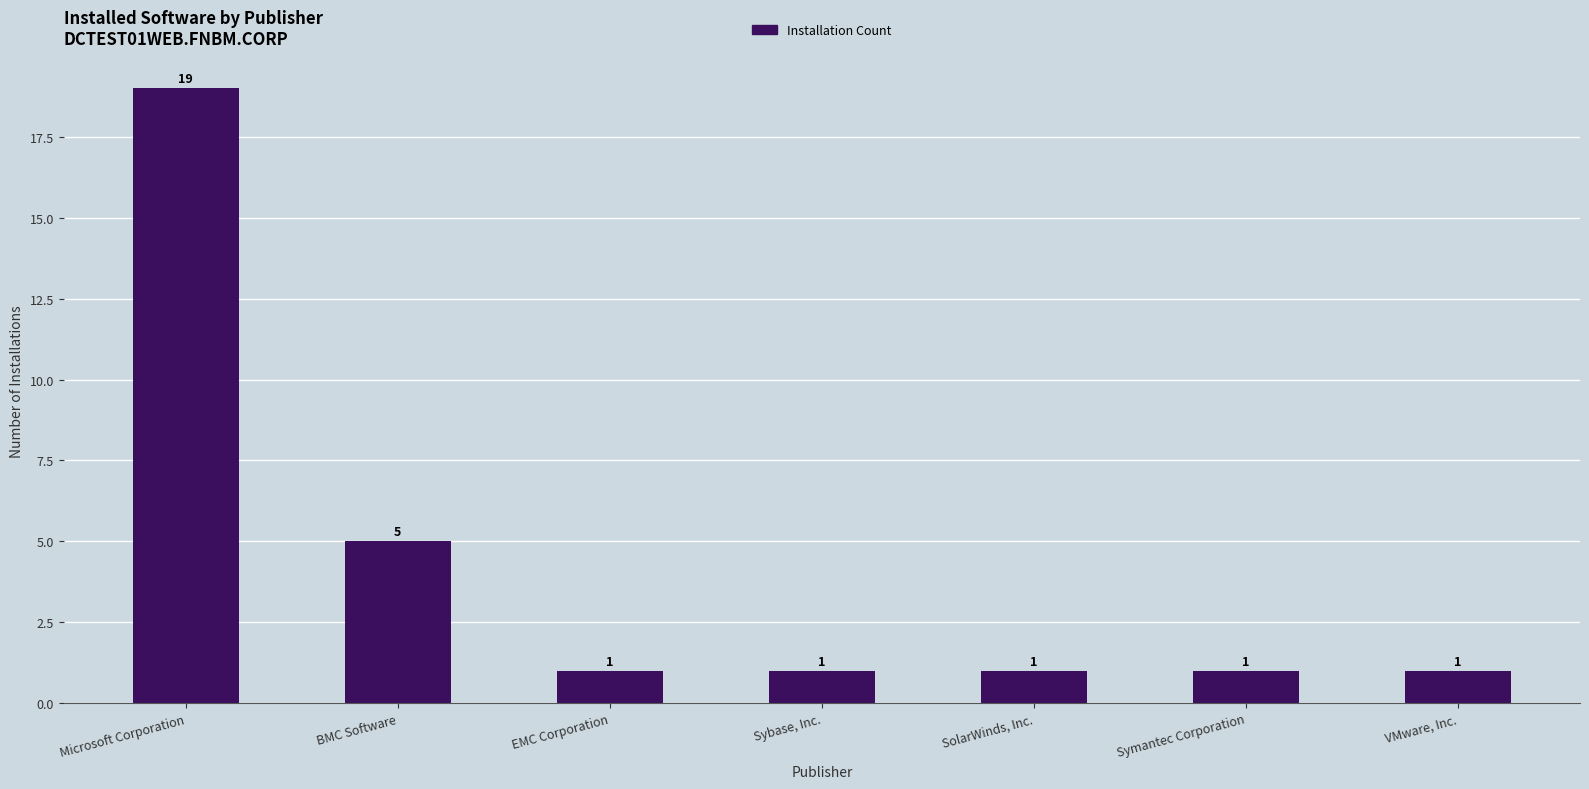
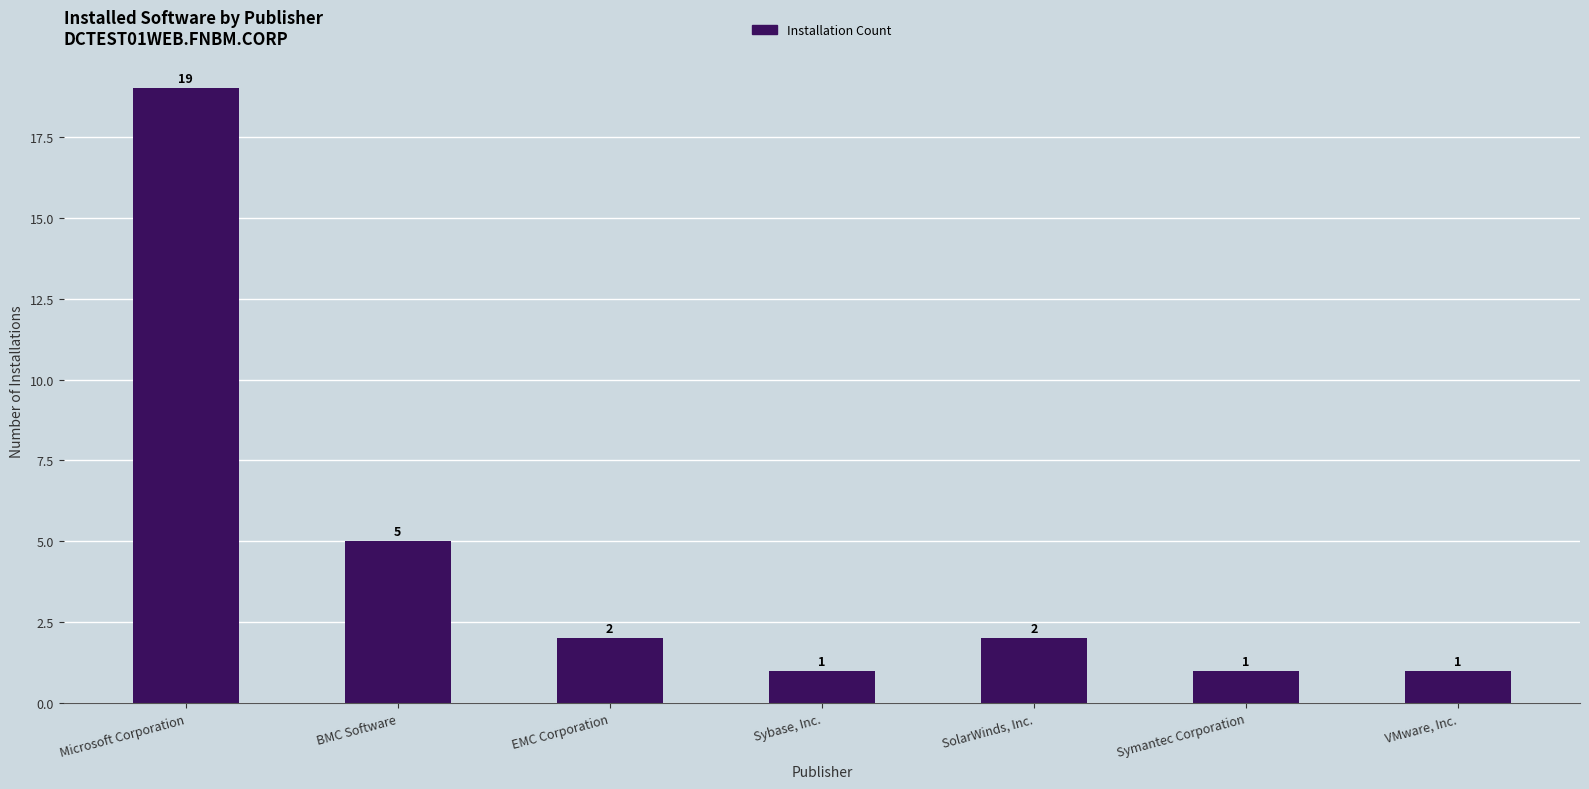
  {
    "Microsoft Corporation": 19,
    "BMC Software": 5,
-   "EMC Corporation": 1,
+   "EMC Corporation": 2,
    "Sybase, Inc.": 1,
-   "SolarWinds, Inc.": 1,
+   "SolarWinds, Inc.": 2,
    "Symantec Corporation": 1,
    "VMware, Inc.": 1
  }
